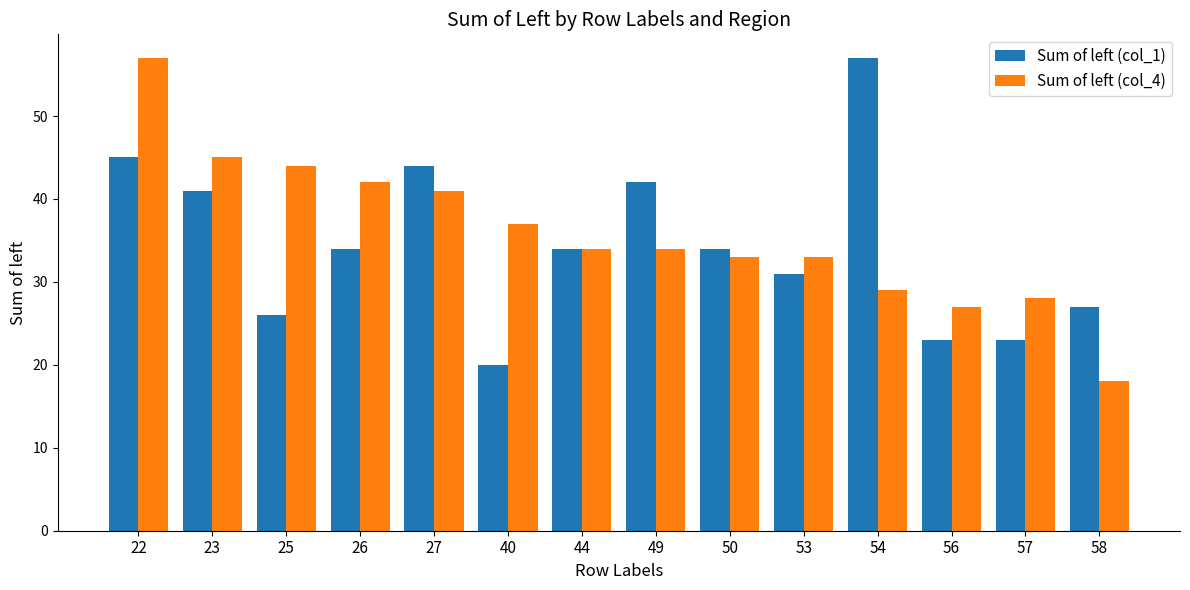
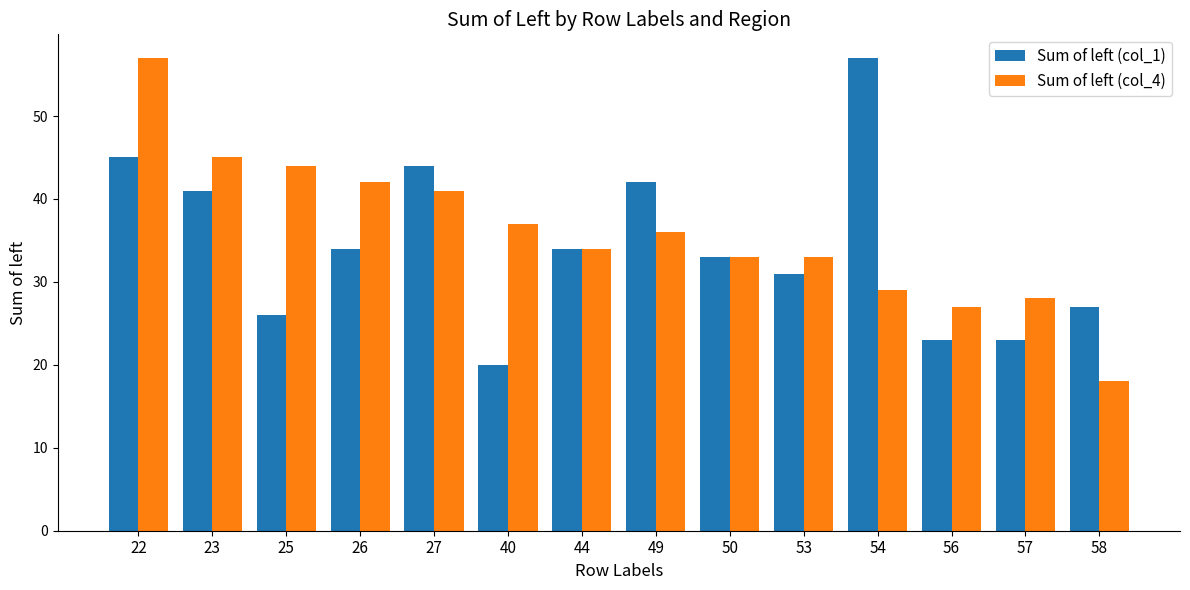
  {
    "Sum of left (col_1)": {
      "22": 45,
      "23": 41,
      "25": 26,
      "26": 34,
      "27": 44,
      "40": 20,
      "44": 34,
      "49": 42,
-     "50": 34,
+     "50": 33,
      "53": 31,
      "54": 57,
      "56": 23,
      "57": 23,
      "58": 27
    },
    "Sum of left (col_4)": {
      "22": 57,
      "23": 45,
      "25": 44,
      "26": 42,
      "27": 41,
      "40": 37,
      "44": 34,
-     "49": 34,
+     "49": 36,
      "50": 33,
      "53": 33,
      "54": 29,
      "56": 27,
      "57": 28,
      "58": 18
    }
  }
